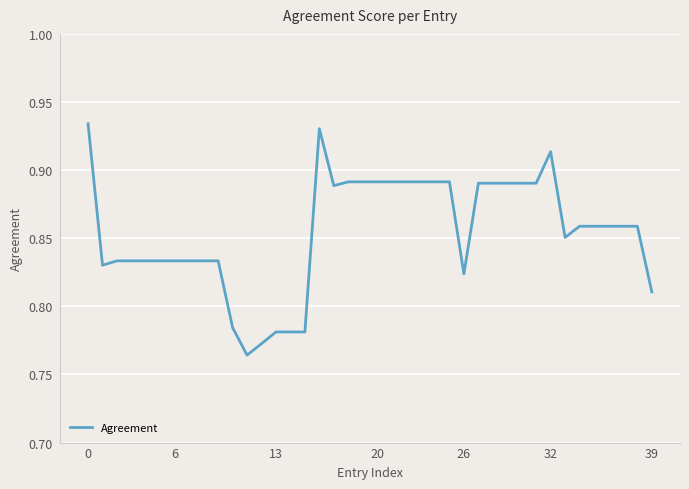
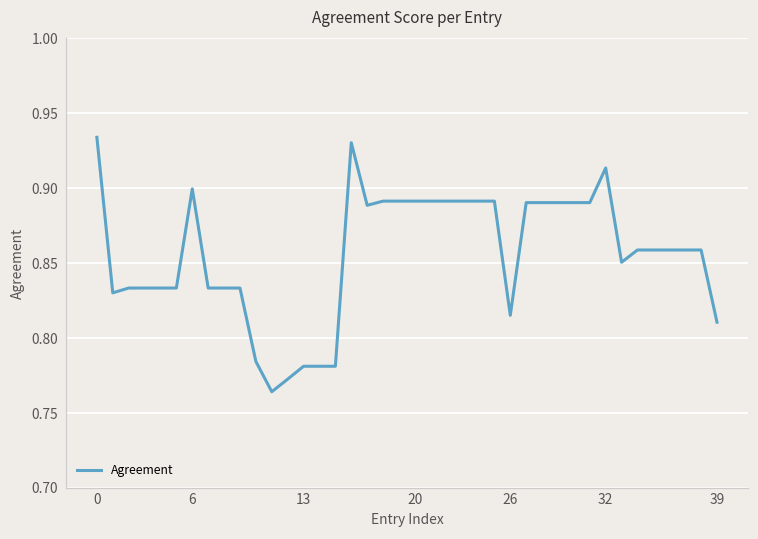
  {
    "0": 0.934,
-   "6": 0.833,
+   "6": 0.900,
    "13": 0.781,
    "20": 0.891,
-   "26": 0.824,
+   "26": 0.815,
    "32": 0.914,
    "39": 0.811
  }
